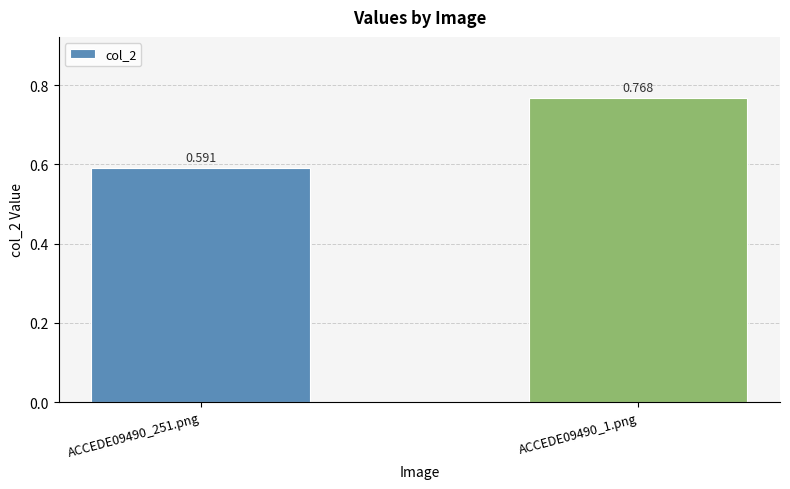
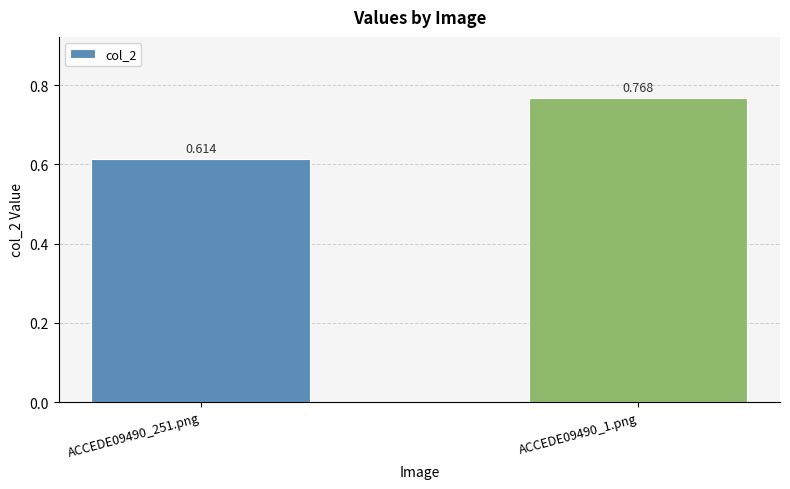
  {
-   "ACCEDE09490_251.png": 0.591,
+   "ACCEDE09490_251.png": 0.614,
    "ACCEDE09490_1.png": 0.768
  }
